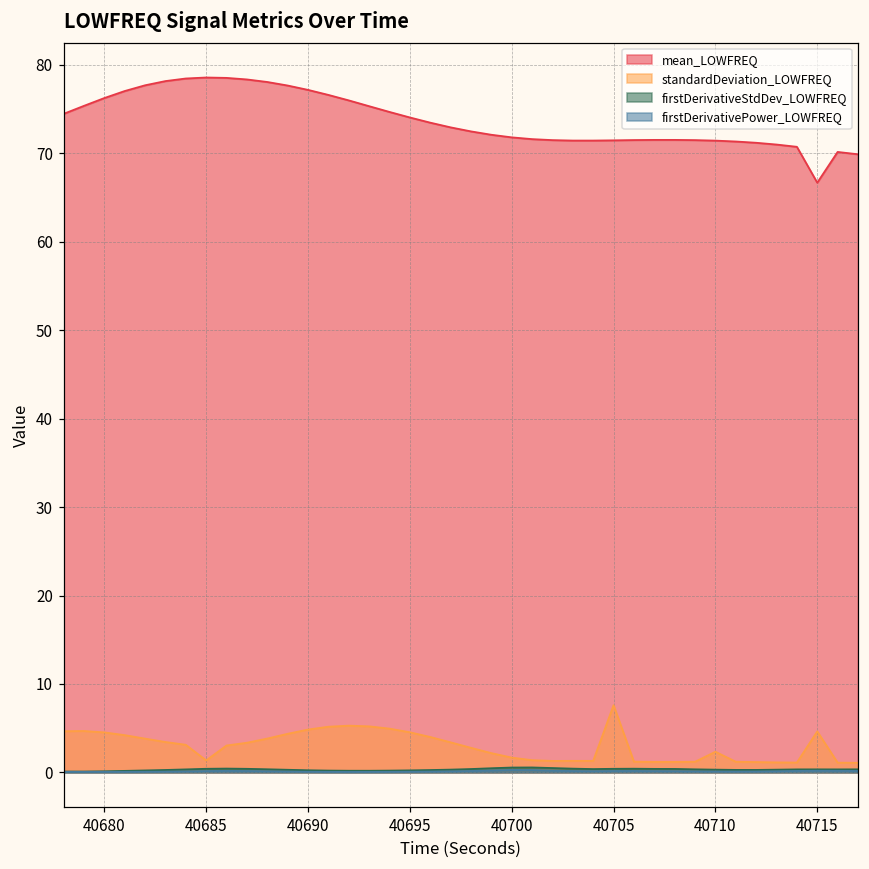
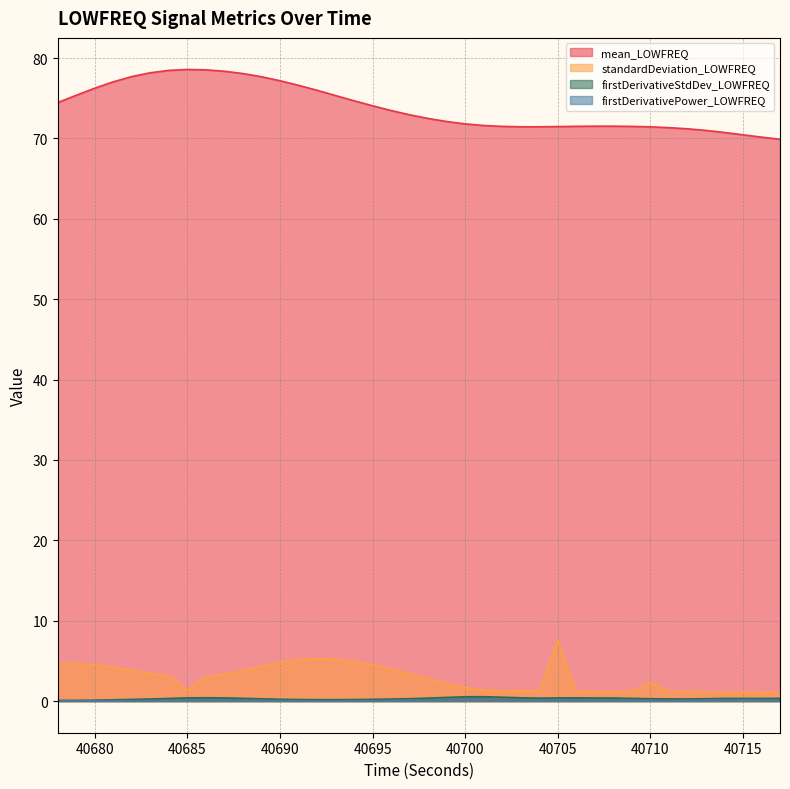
  {
    "mean_LOWFREQ": {
      "40680": 76,
      "40685": 79,
      "40690": 77,
      "40695": 74,
      "40700": 72,
      "40705": 71,
      "40710": 71,
-     "40715": 67
+     "40715": 70
    },
    "standardDeviation_LOWFREQ": {
      "40680": 5,
      "40685": 1,
      "40690": 5,
      "40695": 5,
      "40700": 2,
      "40705": 8,
      "40710": 2,
-     "40715": 5
+     "40715": 1
    }
  }
